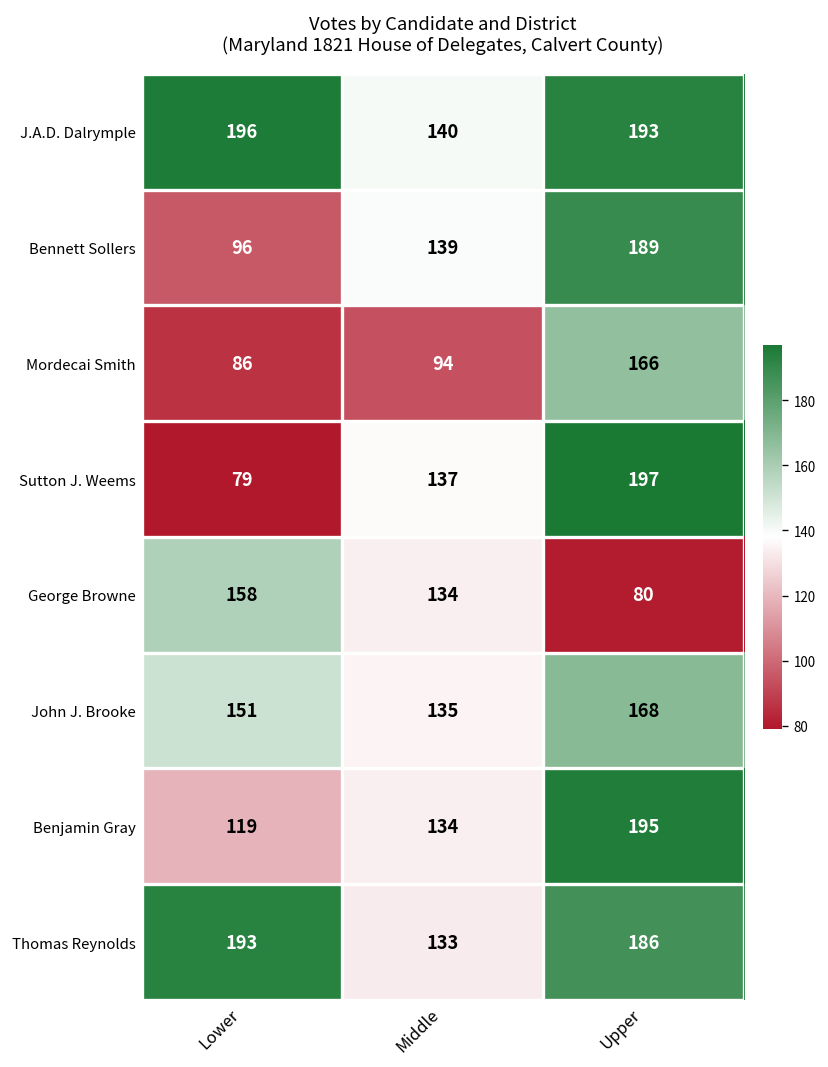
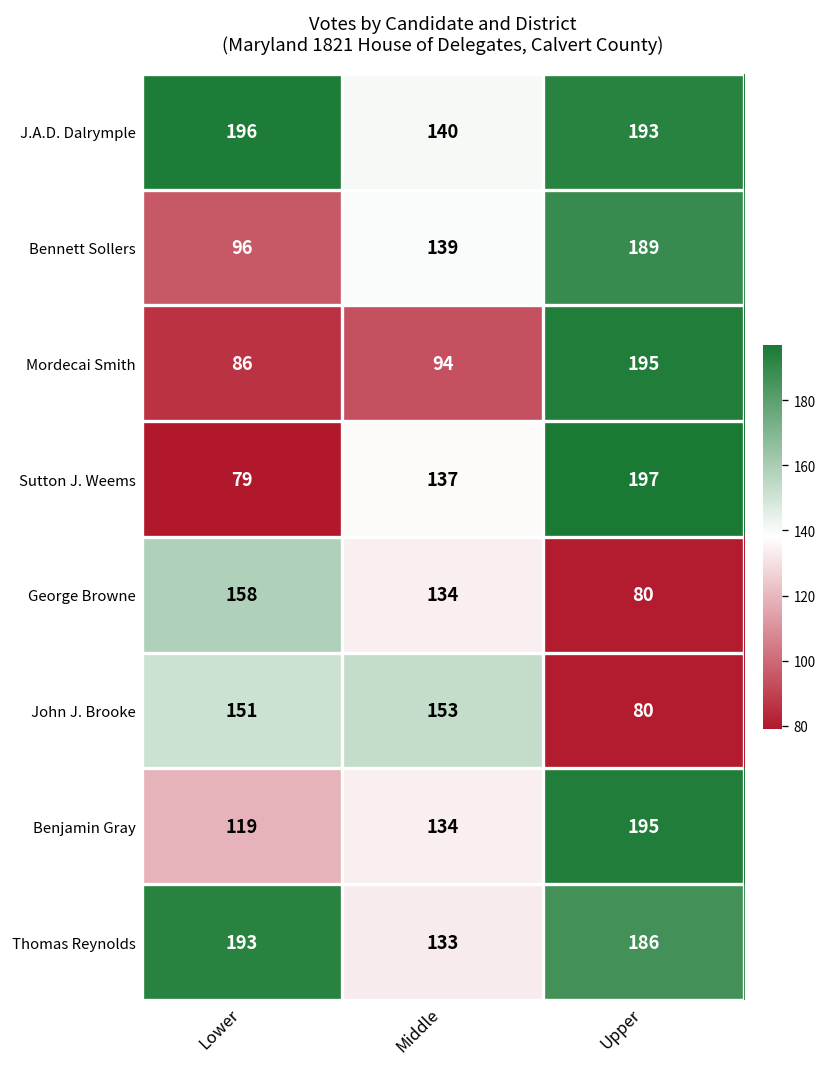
  {
    "J.A.D. Dalrymple": {
      "Lower": 196,
      "Middle": 140,
      "Upper": 193
    },
    "Bennett Sollers": {
      "Lower": 96,
      "Middle": 139,
      "Upper": 189
    },
    "Mordecai Smith": {
      "Lower": 86,
      "Middle": 94,
-     "Upper": 166
+     "Upper": 195
    },
    "Sutton J. Weems": {
      "Lower": 79,
      "Middle": 137,
      "Upper": 197
    },
    "George Browne": {
      "Lower": 158,
      "Middle": 134,
      "Upper": 80
    },
    "John J. Brooke": {
      "Lower": 151,
-     "Middle": 135,
-     "Upper": 168
+     "Middle": 153,
+     "Upper": 80
    },
    "Benjamin Gray": {
      "Lower": 119,
      "Middle": 134,
      "Upper": 195
    },
    "Thomas Reynolds": {
      "Lower": 193,
      "Middle": 133,
      "Upper": 186
    }
  }
